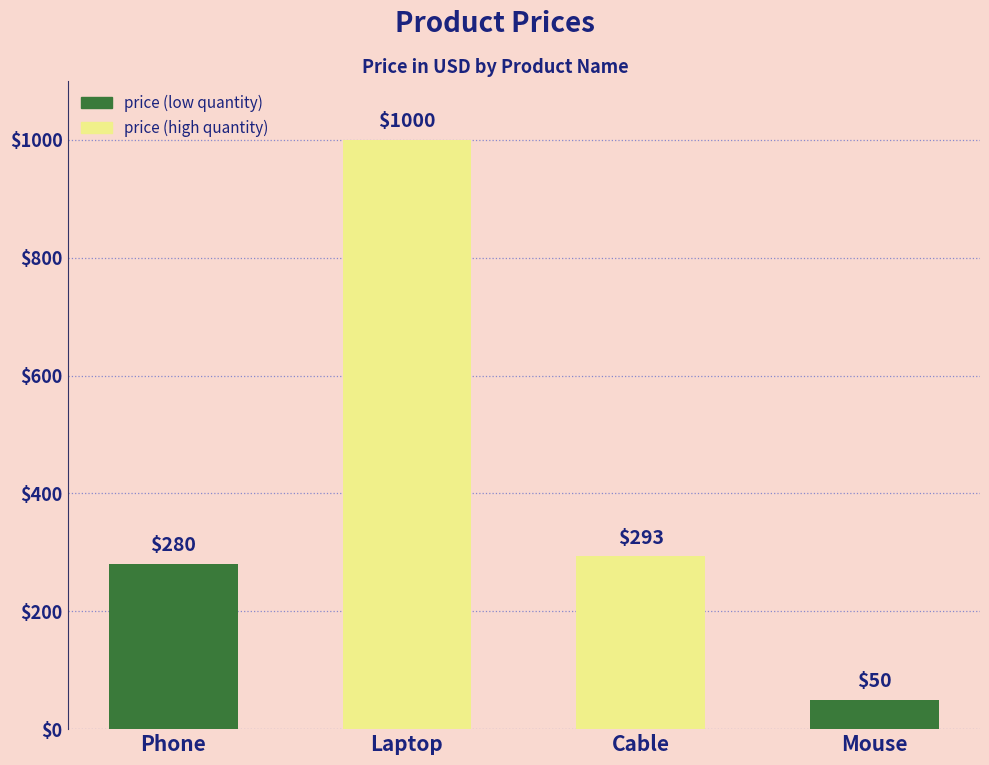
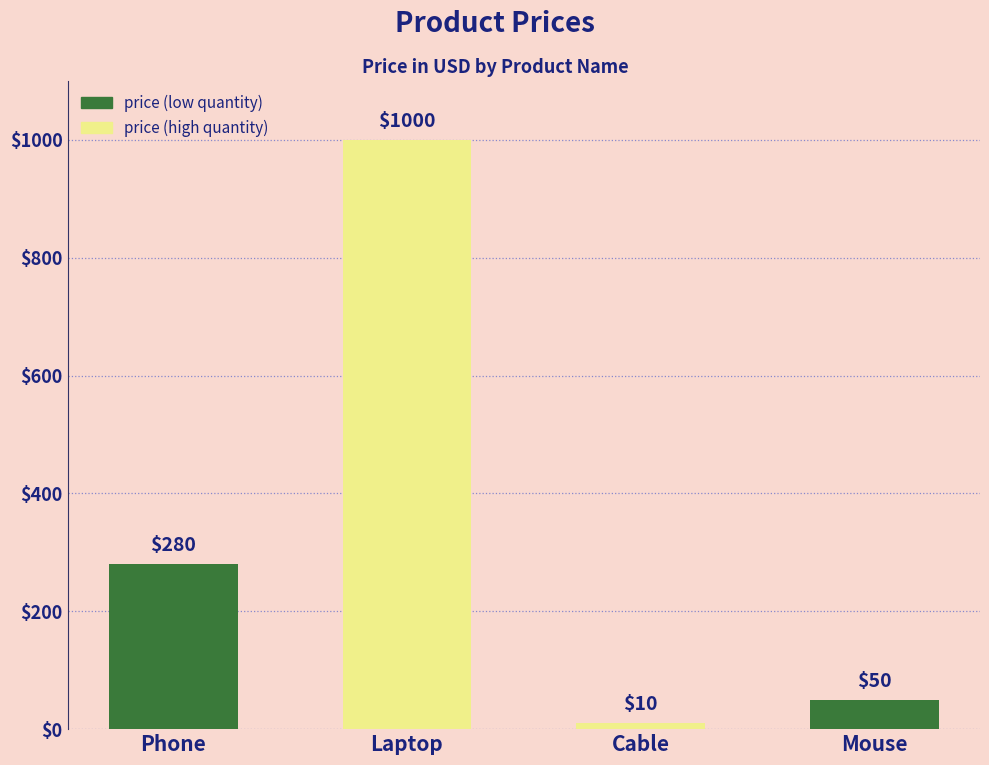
  {
    "Phone": "$280",
    "Laptop": "$1000",
-   "Cable": "$293",
+   "Cable": "$10",
    "Mouse": "$50"
  }
